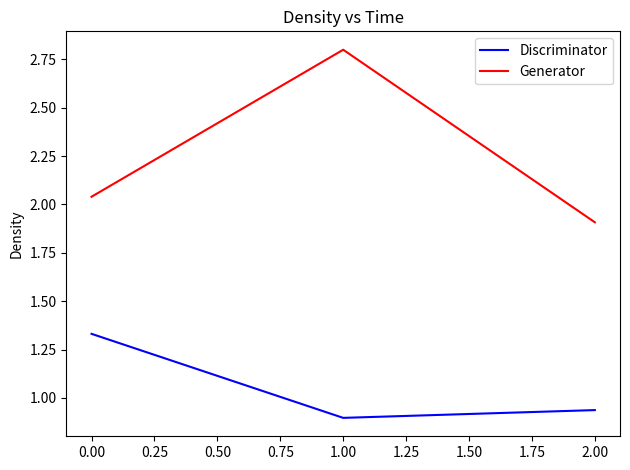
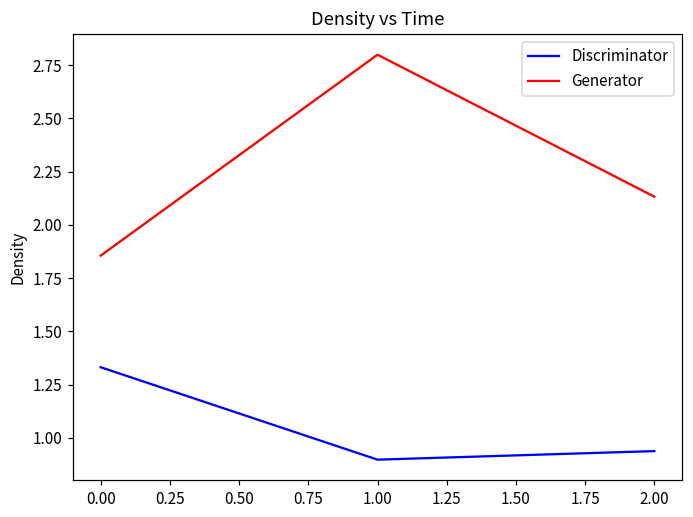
  {
    "Discriminator": {
      "0.00": 1.33,
      "1.00": 0.90,
      "2.00": 0.94
    },
    "Generator": {
-     "0.00": 2.04,
+     "0.00": 1.86,
      "1.00": 2.80,
-     "2.00": 1.91
+     "2.00": 2.13
    }
  }
